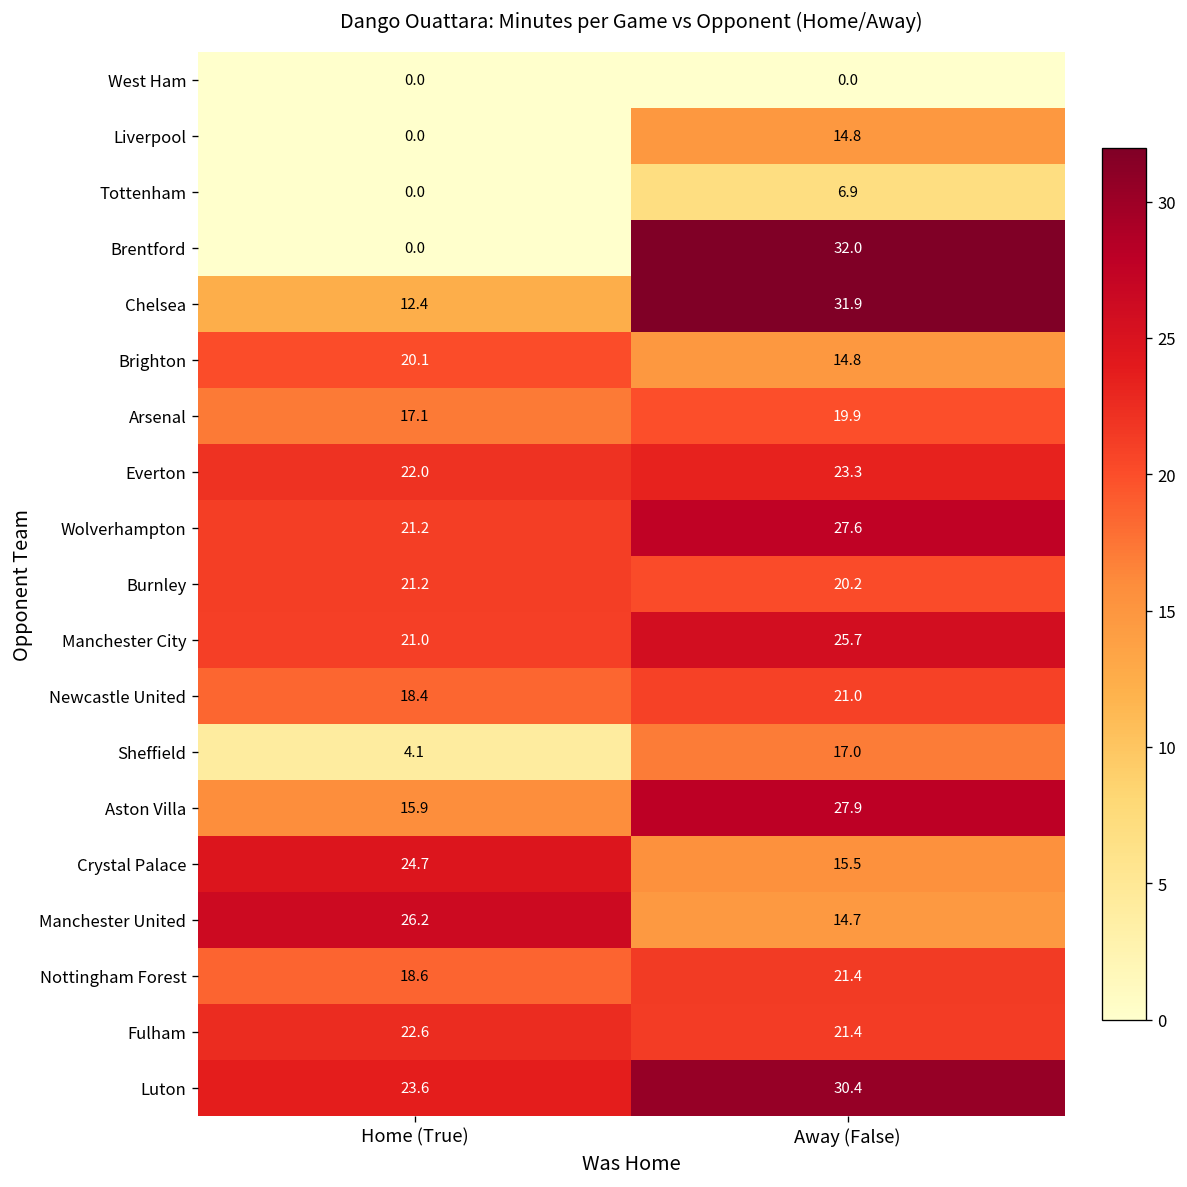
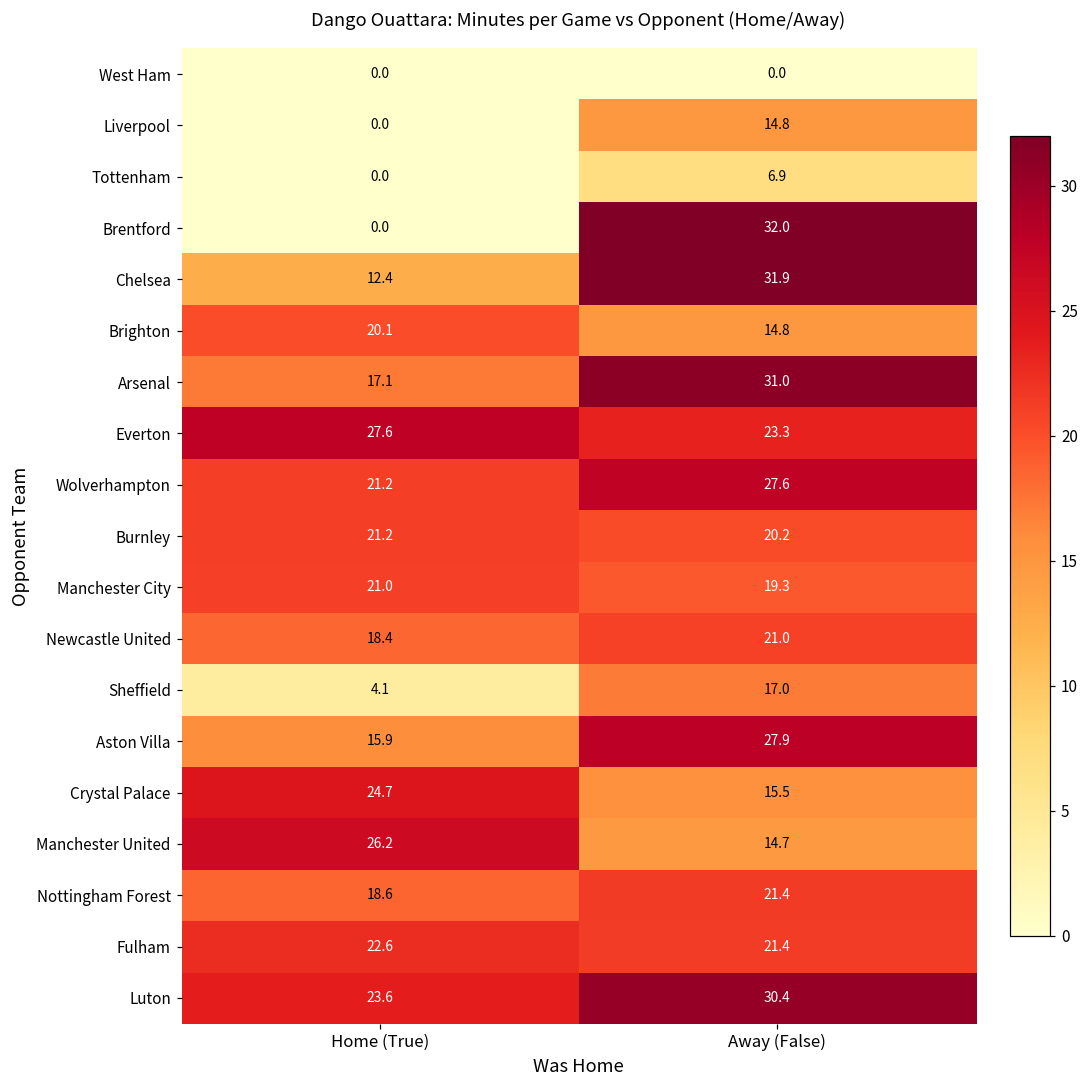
  {
    "West Ham": {
      "Home (True)": 0.0,
      "Away (False)": 0.0
    },
    "Liverpool": {
      "Home (True)": 0.0,
      "Away (False)": 14.8
    },
    "Tottenham": {
      "Home (True)": 0.0,
      "Away (False)": 6.9
    },
    "Brentford": {
      "Home (True)": 0.0,
      "Away (False)": 32.0
    },
    "Chelsea": {
      "Home (True)": 12.4,
      "Away (False)": 31.9
    },
    "Brighton": {
      "Home (True)": 20.1,
      "Away (False)": 14.8
    },
    "Arsenal": {
      "Home (True)": 17.1,
-     "Away (False)": 19.9
+     "Away (False)": 31.0
    },
    "Everton": {
-     "Home (True)": 22.0,
+     "Home (True)": 27.6,
      "Away (False)": 23.3
    },
    "Wolverhampton": {
      "Home (True)": 21.2,
      "Away (False)": 27.6
    },
    "Burnley": {
      "Home (True)": 21.2,
      "Away (False)": 20.2
    },
    "Manchester City": {
      "Home (True)": 21.0,
-     "Away (False)": 25.7
+     "Away (False)": 19.3
    },
    "Newcastle United": {
      "Home (True)": 18.4,
      "Away (False)": 21.0
    },
    "Sheffield": {
      "Home (True)": 4.1,
      "Away (False)": 17.0
    },
    "Aston Villa": {
      "Home (True)": 15.9,
      "Away (False)": 27.9
    },
    "Crystal Palace": {
      "Home (True)": 24.7,
      "Away (False)": 15.5
    },
    "Manchester United": {
      "Home (True)": 26.2,
      "Away (False)": 14.7
    },
    "Nottingham Forest": {
      "Home (True)": 18.6,
      "Away (False)": 21.4
    },
    "Fulham": {
      "Home (True)": 22.6,
      "Away (False)": 21.4
    },
    "Luton": {
      "Home (True)": 23.6,
      "Away (False)": 30.4
    }
  }
